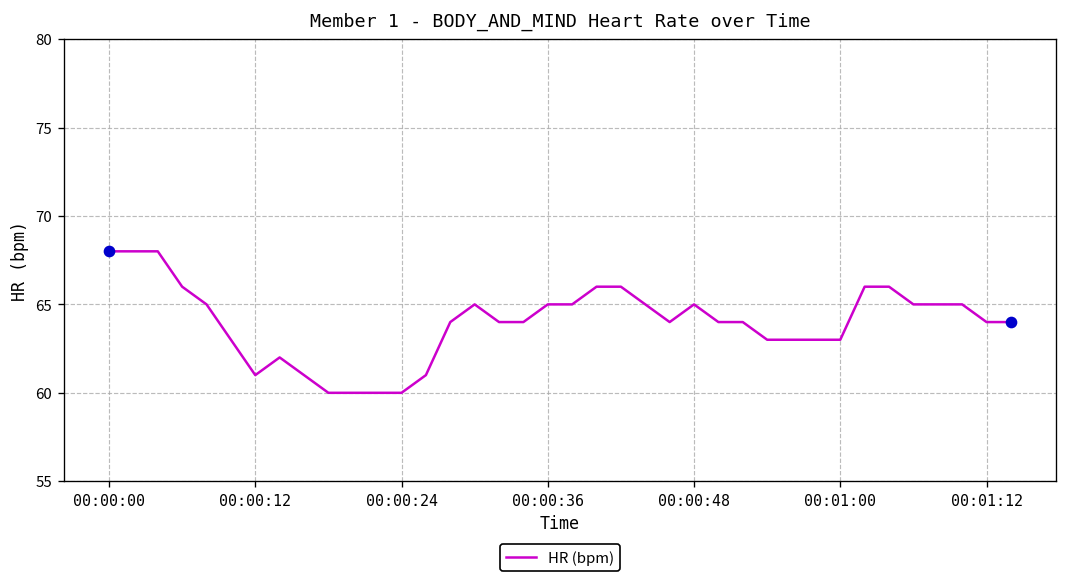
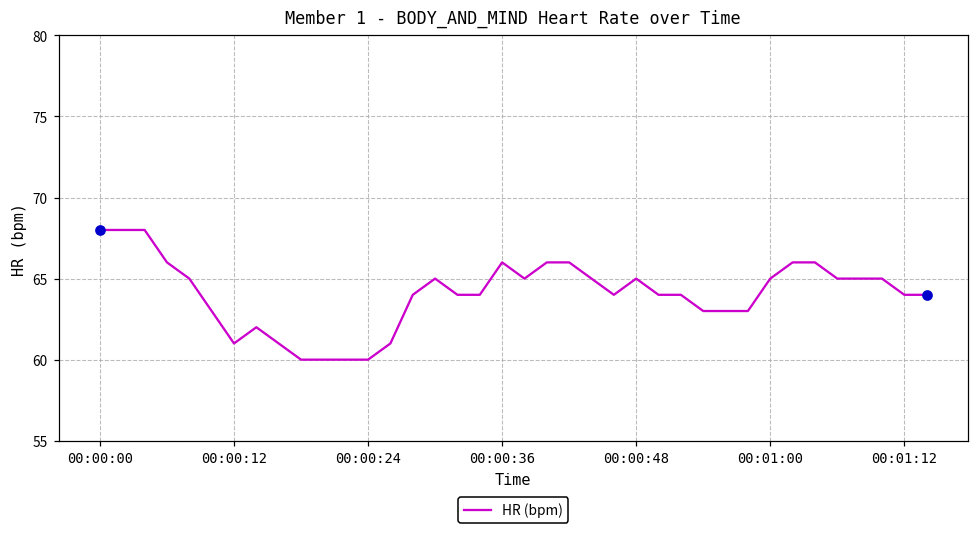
  {
    "HR (bpm)": {
      "00:00:12": 61,
      "00:00:24": 60,
-     "00:00:36": 65,
+     "00:00:36": 66,
      "00:00:48": 65,
-     "00:01:00": 63,
+     "00:01:00": 65,
      "00:01:12": 64
    }
  }
